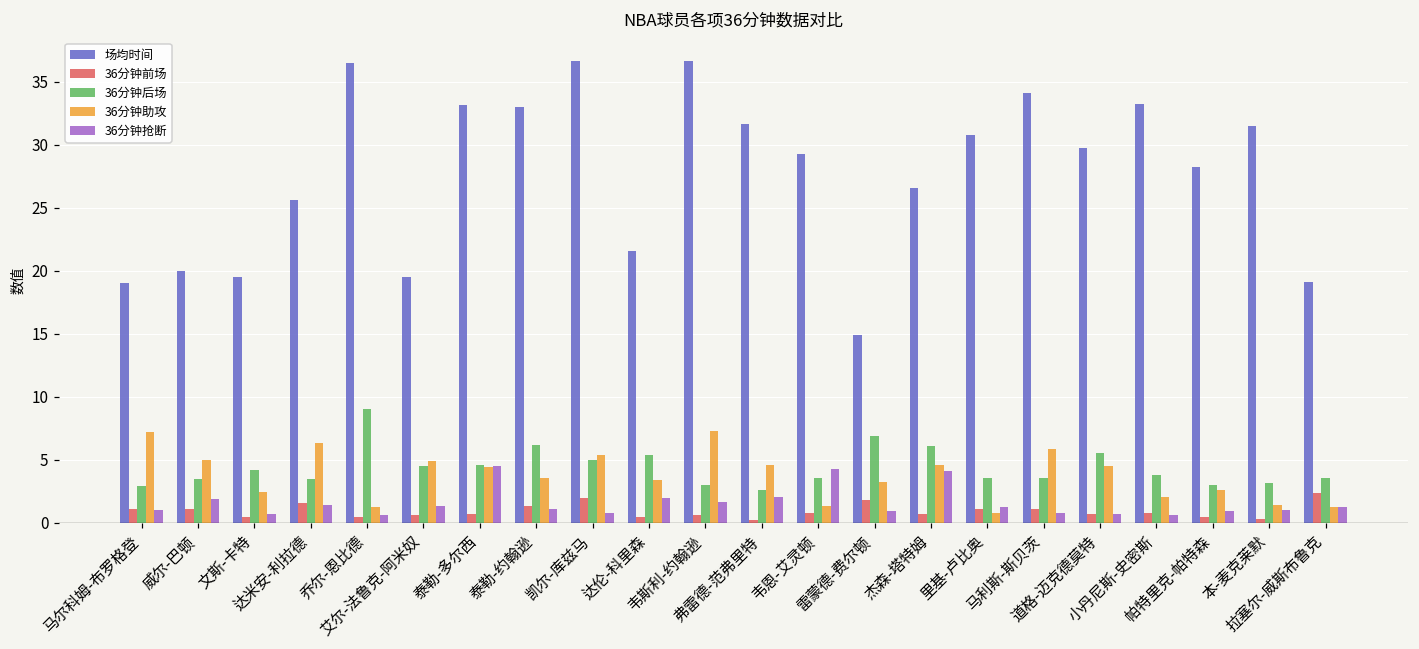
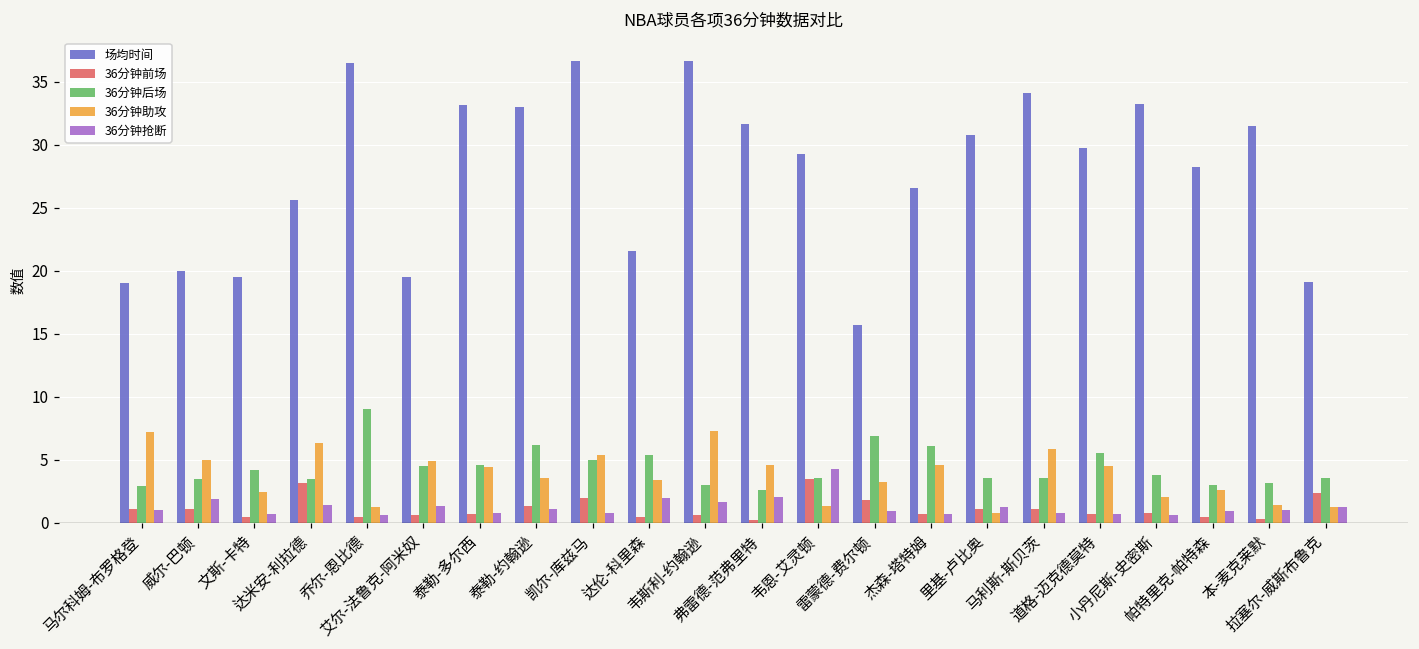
  {
    "场均时间": {
      "马尔科姆-布罗格登": 19.0,
      "威尔-巴顿": 19.9,
      "文斯-卡特": 19.5,
      "达米安-利拉德": 25.6,
      "乔尔-恩比德": 36.5,
      "艾尔-法鲁克-阿米奴": 19.5,
      "泰勒-多尔西": 33.1,
      "泰勒-约翰逊": 33.0,
      "凯尔-库兹马": 36.6,
      "达伦-科里森": 21.6,
      "韦斯利-约翰逊": 36.7,
      "弗雷德-范弗里特": 31.6,
      "韦恩-艾灵顿": 29.3,
-     "雷蒙德-费尔顿": 14.9,
+     "雷蒙德-费尔顿": 15.7,
      "杰森-塔特姆": 26.6,
      "里基-卢比奥": 30.8,
      "马利斯-斯贝茨": 34.1,
      "道格-迈克德莫特": 29.7,
      "小丹尼斯-史密斯": 33.2,
      "帕特里克-帕特森": 28.2,
      "本-麦克莱默": 31.5,
      "拉塞尔-威斯布鲁克": 19.1
    },
    "36分钟前场": {
      "马尔科姆-布罗格登": 1.1,
      "威尔-巴顿": 1.1,
      "文斯-卡特": 0.4,
-     "达米安-利拉德": 1.5,
+     "达米安-利拉德": 3.2,
      "乔尔-恩比德": 0.4,
      "艾尔-法鲁克-阿米奴": 0.6,
      "泰勒-多尔西": 0.7,
      "泰勒-约翰逊": 1.3,
      "凯尔-库兹马": 1.9,
      "达伦-科里森": 0.5,
      "韦斯利-约翰逊": 0.6,
-     "韦恩-艾灵顿": 0.8,
+     "韦恩-艾灵顿": 3.5,
      "雷蒙德-费尔顿": 1.8,
      "杰森-塔特姆": 0.7,
      "里基-卢比奥": 1.1,
      "马利斯-斯贝茨": 1.1,
      "道格-迈克德莫特": 0.7,
      "小丹尼斯-史密斯": 0.8,
      "帕特里克-帕特森": 0.4,
      "本-麦克莱默": 0.3,
      "拉塞尔-威斯布鲁克": 2.3
    },
    "36分钟后场": {
      "马尔科姆-布罗格登": 2.9,
      "威尔-巴顿": 3.5,
      "文斯-卡特": 4.2,
      "达米安-利拉德": 3.5,
      "乔尔-恩比德": 9.0,
      "艾尔-法鲁克-阿米奴": 4.5,
      "泰勒-多尔西": 4.6,
      "泰勒-约翰逊": 6.1,
      "凯尔-库兹马": 4.9,
      "达伦-科里森": 5.3,
      "韦斯利-约翰逊": 3.0,
      "弗雷德-范弗里特": 2.6,
      "韦恩-艾灵顿": 3.6,
      "雷蒙德-费尔顿": 6.9,
      "杰森-塔特姆": 6.1,
      "里基-卢比奥": 3.5,
      "马利斯-斯贝茨": 3.6,
      "道格-迈克德莫特": 5.5,
      "小丹尼斯-史密斯": 3.8,
      "帕特里克-帕特森": 3.0,
      "本-麦克莱默": 3.2,
      "拉塞尔-威斯布鲁克": 3.5
    },
    "36分钟助攻": {
      "马尔科姆-布罗格登": 7.2,
      "威尔-巴顿": 5.0,
      "文斯-卡特": 2.4,
      "达米安-利拉德": 6.3,
      "乔尔-恩比德": 1.2,
      "艾尔-法鲁克-阿米奴": 4.9,
      "泰勒-多尔西": 4.4,
      "泰勒-约翰逊": 3.6,
      "凯尔-库兹马": 5.4,
      "达伦-科里森": 3.4,
      "韦斯利-约翰逊": 7.3,
      "弗雷德-范弗里特": 4.6,
      "韦恩-艾灵顿": 1.3,
      "雷蒙德-费尔顿": 3.3,
      "杰森-塔特姆": 4.6,
      "里基-卢比奥": 0.8,
      "马利斯-斯贝茨": 5.8,
      "道格-迈克德莫特": 4.5,
      "小丹尼斯-史密斯": 2.1,
      "帕特里克-帕特森": 2.6,
      "本-麦克莱默": 1.4,
      "拉塞尔-威斯布鲁克": 1.3
    },
    "36分钟抢断": {
      "马尔科姆-布罗格登": 1.0,
      "威尔-巴顿": 1.9,
      "文斯-卡特": 0.7,
      "达米安-利拉德": 1.4,
      "乔尔-恩比德": 0.6,
      "艾尔-法鲁克-阿米奴": 1.3,
-     "泰勒-多尔西": 4.5,
+     "泰勒-多尔西": 0.8,
      "泰勒-约翰逊": 1.1,
      "凯尔-库兹马": 0.8,
      "达伦-科里森": 1.9,
      "韦斯利-约翰逊": 1.6,
      "弗雷德-范弗里特": 2.0,
      "韦恩-艾灵顿": 4.2,
      "雷蒙德-费尔顿": 0.9,
-     "杰森-塔特姆": 4.1,
+     "杰森-塔特姆": 0.7,
      "里基-卢比奥": 1.3,
      "马利斯-斯贝茨": 0.7,
      "道格-迈克德莫特": 0.7,
      "小丹尼斯-史密斯": 0.6,
      "帕特里克-帕特森": 1.0,
      "本-麦克莱默": 1.0,
      "拉塞尔-威斯布鲁克": 1.3
    }
  }
